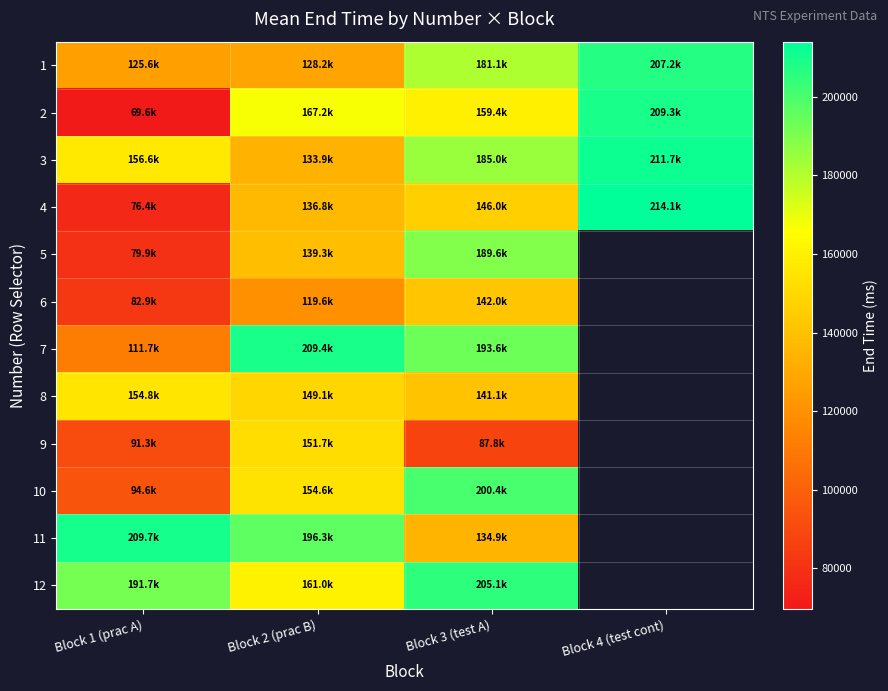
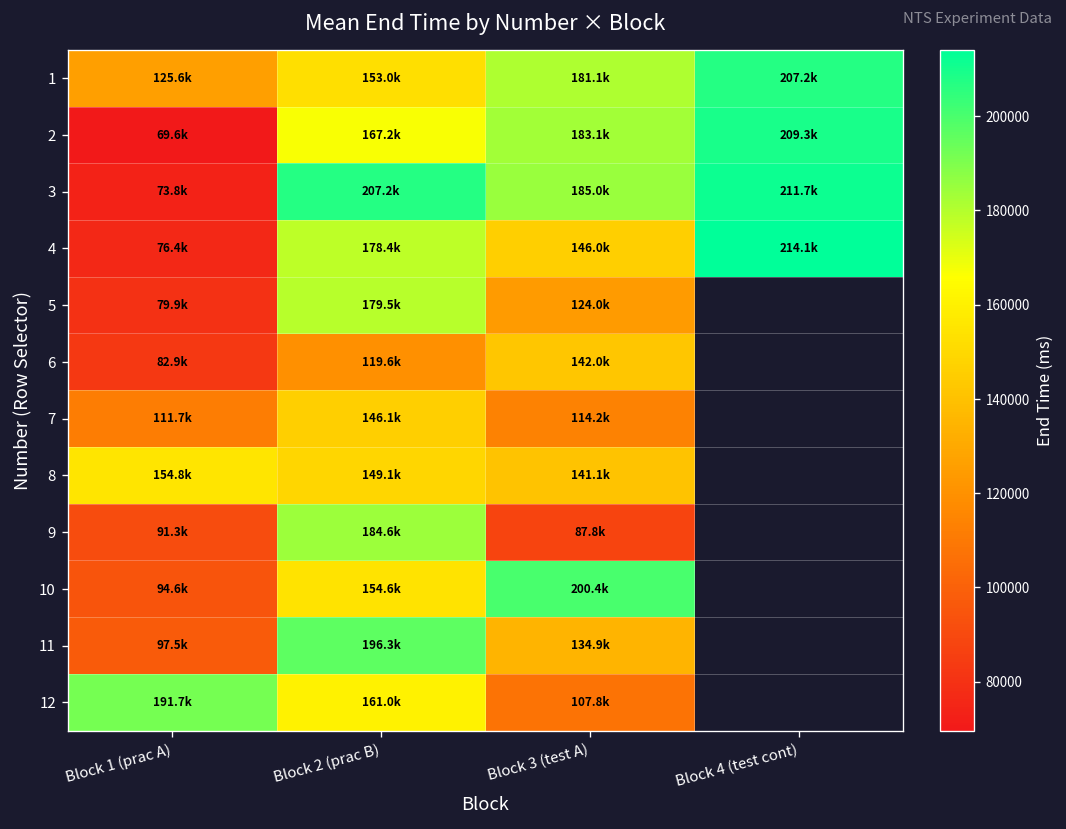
  {
    "1": {
      "Block 1 (prac A)": "125.6k",
-     "Block 2 (prac B)": "128.2k",
+     "Block 2 (prac B)": "153.0k",
      "Block 3 (test A)": "181.1k",
      "Block 4 (test cont)": "207.2k"
    },
    "2": {
      "Block 1 (prac A)": "69.6k",
      "Block 2 (prac B)": "167.2k",
-     "Block 3 (test A)": "159.4k",
+     "Block 3 (test A)": "183.1k",
      "Block 4 (test cont)": "209.3k"
    },
    "3": {
-     "Block 1 (prac A)": "156.6k",
-     "Block 2 (prac B)": "133.9k",
+     "Block 1 (prac A)": "73.8k",
+     "Block 2 (prac B)": "207.2k",
      "Block 3 (test A)": "185.0k",
      "Block 4 (test cont)": "211.7k"
    },
    "4": {
      "Block 1 (prac A)": "76.4k",
-     "Block 2 (prac B)": "136.8k",
+     "Block 2 (prac B)": "178.4k",
      "Block 3 (test A)": "146.0k",
      "Block 4 (test cont)": "214.1k"
    },
    "5": {
      "Block 1 (prac A)": "79.9k",
-     "Block 2 (prac B)": "139.3k",
-     "Block 3 (test A)": "189.6k"
+     "Block 2 (prac B)": "179.5k",
+     "Block 3 (test A)": "124.0k"
    },
    "6": {
      "Block 1 (prac A)": "82.9k",
      "Block 2 (prac B)": "119.6k",
      "Block 3 (test A)": "142.0k"
    },
    "7": {
      "Block 1 (prac A)": "111.7k",
-     "Block 2 (prac B)": "209.4k",
-     "Block 3 (test A)": "193.6k"
+     "Block 2 (prac B)": "146.1k",
+     "Block 3 (test A)": "114.2k"
    },
    "8": {
      "Block 1 (prac A)": "154.8k",
      "Block 2 (prac B)": "149.1k",
      "Block 3 (test A)": "141.1k"
    },
    "9": {
      "Block 1 (prac A)": "91.3k",
-     "Block 2 (prac B)": "151.7k",
+     "Block 2 (prac B)": "184.6k",
      "Block 3 (test A)": "87.8k"
    },
    "10": {
      "Block 1 (prac A)": "94.6k",
      "Block 2 (prac B)": "154.6k",
      "Block 3 (test A)": "200.4k"
    },
    "11": {
-     "Block 1 (prac A)": "209.7k",
+     "Block 1 (prac A)": "97.5k",
      "Block 2 (prac B)": "196.3k",
      "Block 3 (test A)": "134.9k"
    },
    "12": {
      "Block 1 (prac A)": "191.7k",
      "Block 2 (prac B)": "161.0k",
-     "Block 3 (test A)": "205.1k"
+     "Block 3 (test A)": "107.8k"
    }
  }
